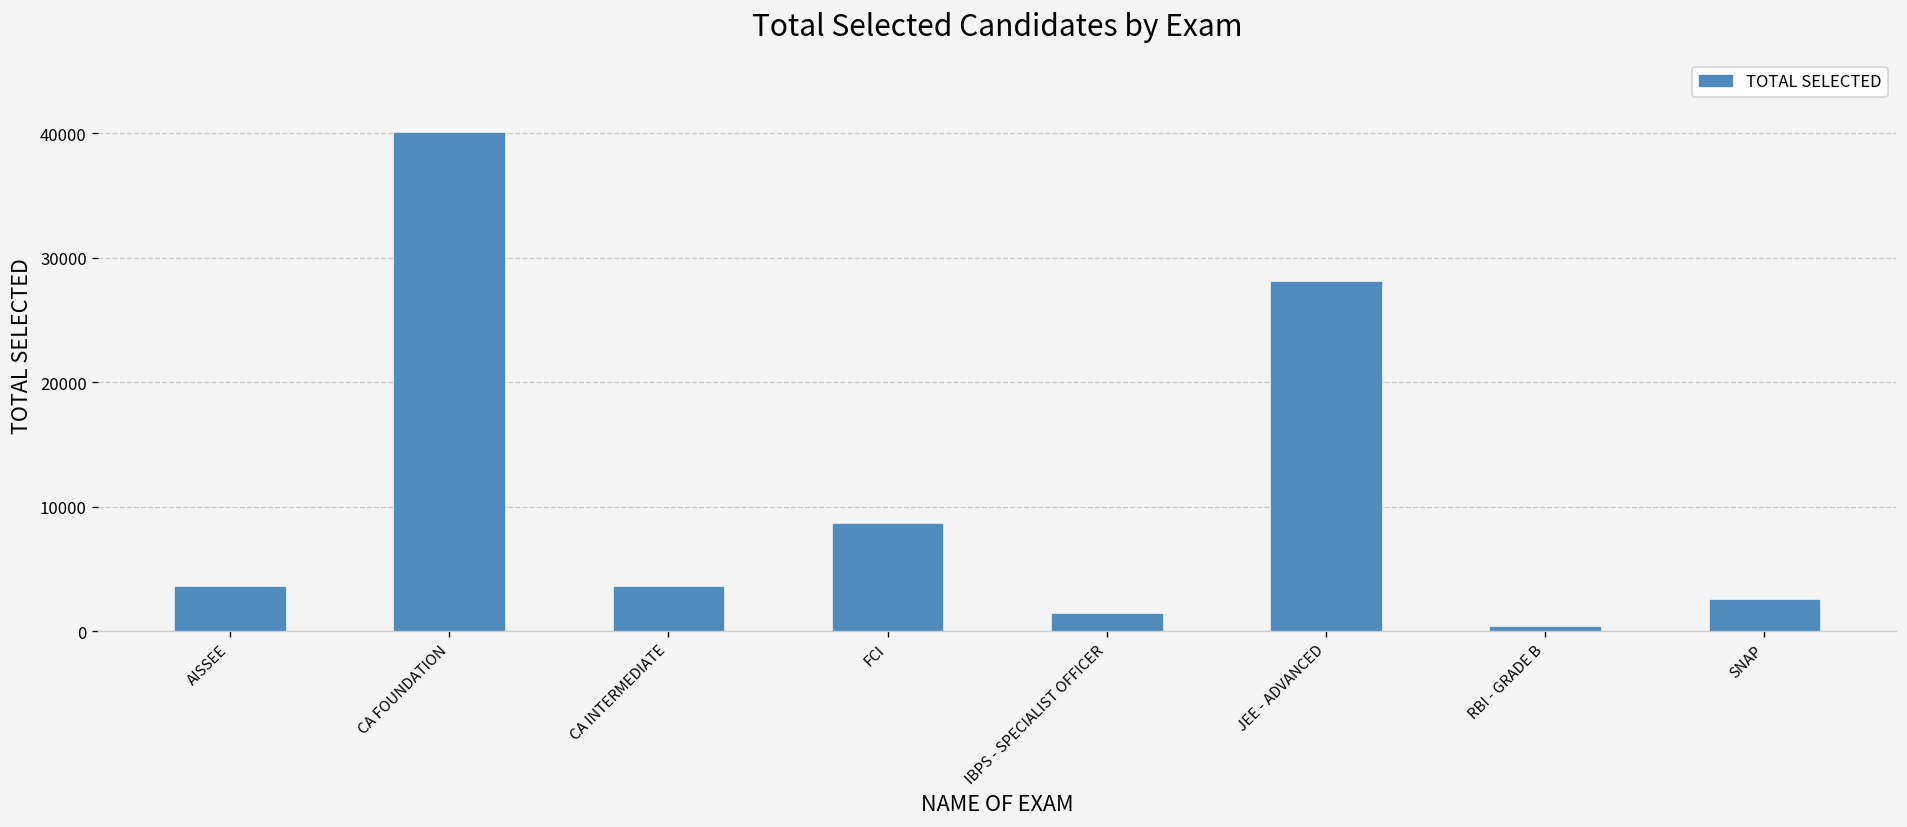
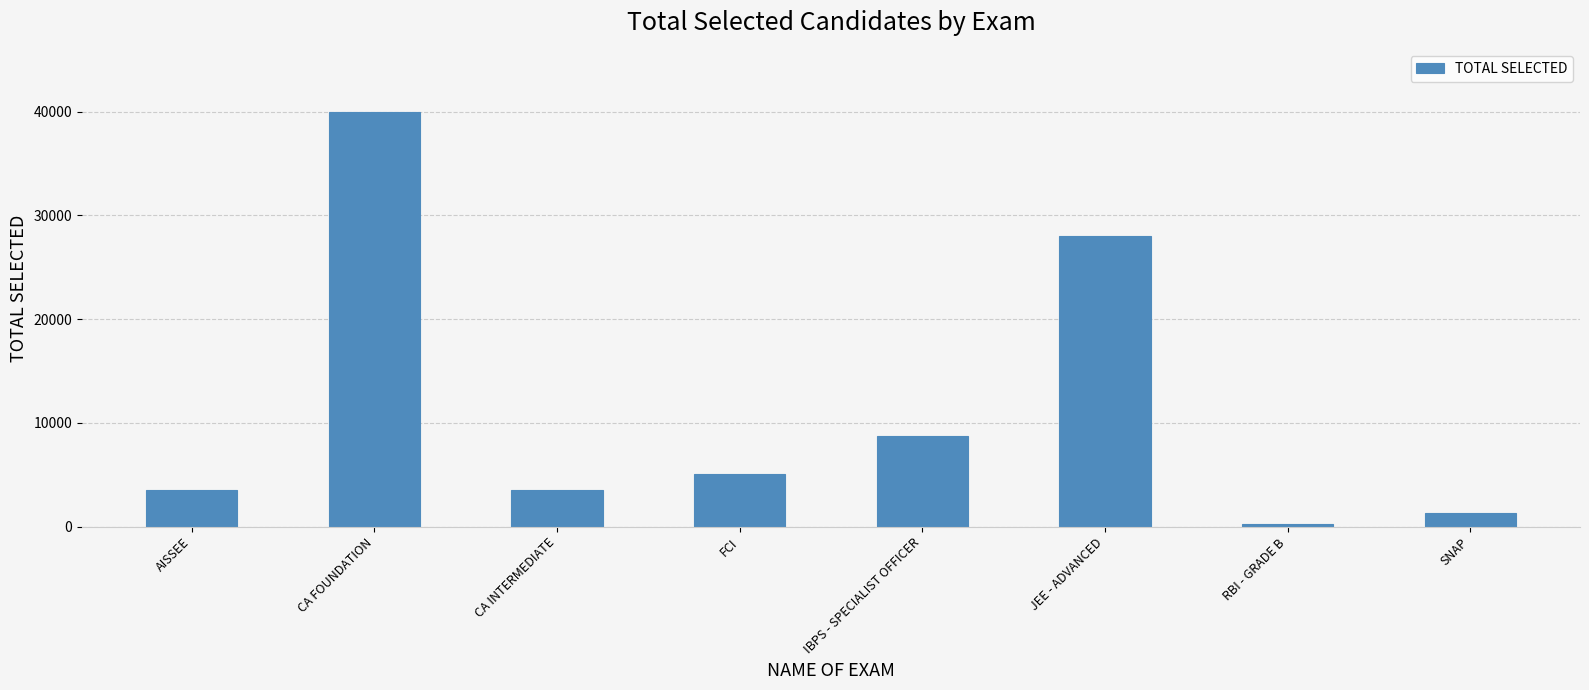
  {
    "AISSEE": 3500,
    "CA FOUNDATION": 40000,
    "CA INTERMEDIATE": 3500,
-   "FCI": 8600,
-   "IBPS - SPECIALIST OFFICER": 1400,
+   "FCI": 5000,
+   "IBPS - SPECIALIST OFFICER": 8700,
    "JEE - ADVANCED": 28000,
    "RBI - GRADE B": 300,
-   "SNAP": 2500
+   "SNAP": 1300
  }
